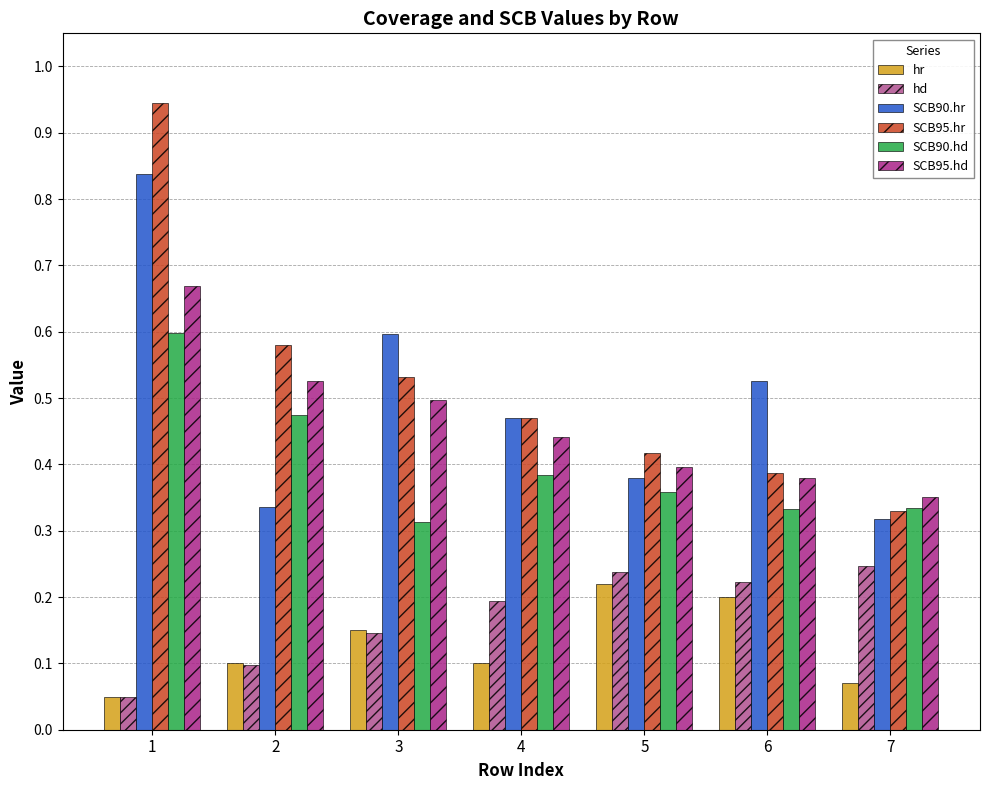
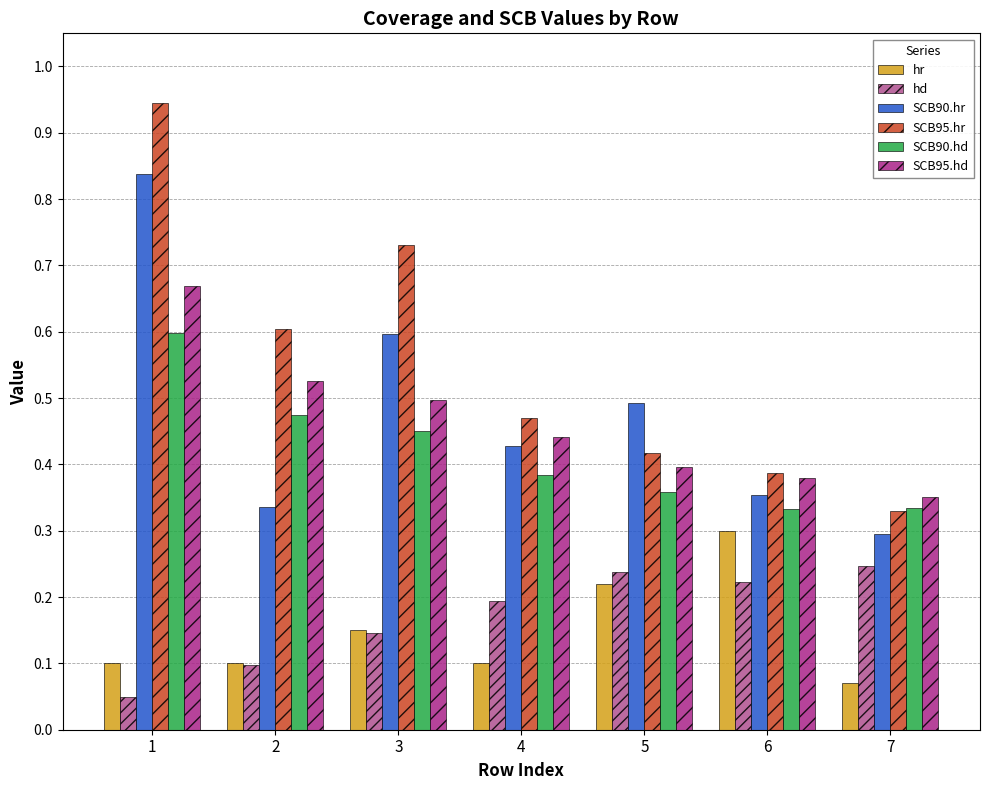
  {
    "hr": {
-     "1": 0.05,
+     "1": 0.10,
      "2": 0.10,
      "3": 0.15,
      "4": 0.10,
      "5": 0.22,
-     "6": 0.2,
+     "6": 0.3,
      "7": 0.07
    },
    "SCB90.hr": {
      "1": 0.84,
      "2": 0.34,
      "3": 0.60,
-     "4": 0.47,
-     "5": 0.38,
-     "6": 0.53,
-     "7": 0.32
+     "4": 0.43,
+     "5": 0.49,
+     "6": 0.35,
+     "7": 0.30
    },
    "SCB95.hr": {
      "1": 0.95,
-     "2": 0.58,
-     "3": 0.53,
+     "2": 0.60,
+     "3": 0.73,
      "4": 0.47,
      "5": 0.42,
      "6": 0.39,
      "7": 0.33
    },
    "SCB90.hd": {
      "1": 0.60,
      "2": 0.48,
-     "3": 0.31,
+     "3": 0.45,
      "4": 0.38,
      "5": 0.36,
      "6": 0.33,
      "7": 0.33
    }
  }
